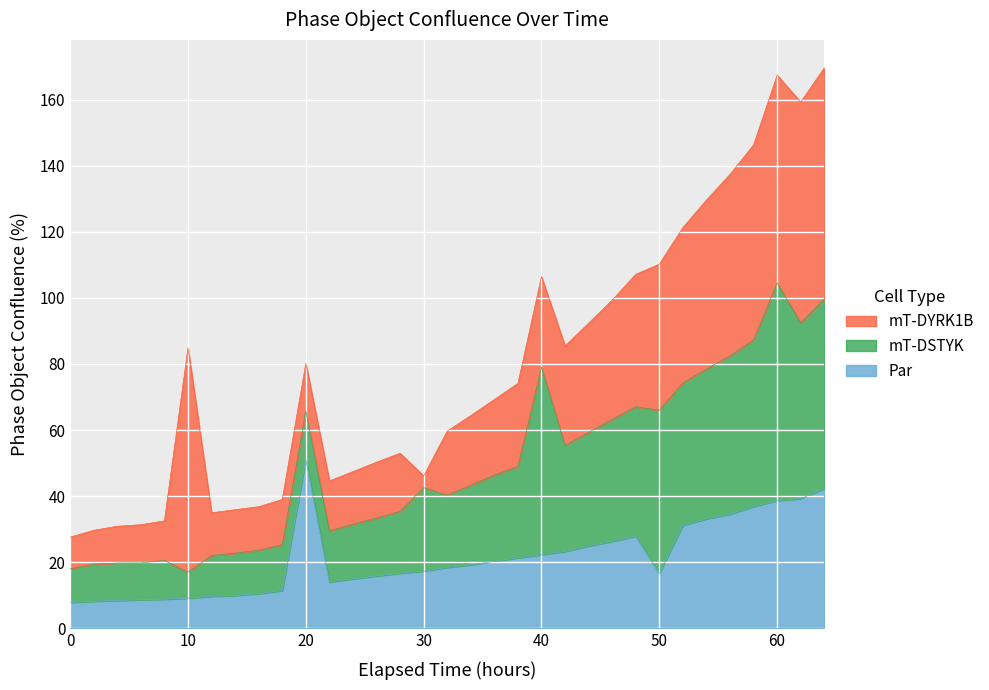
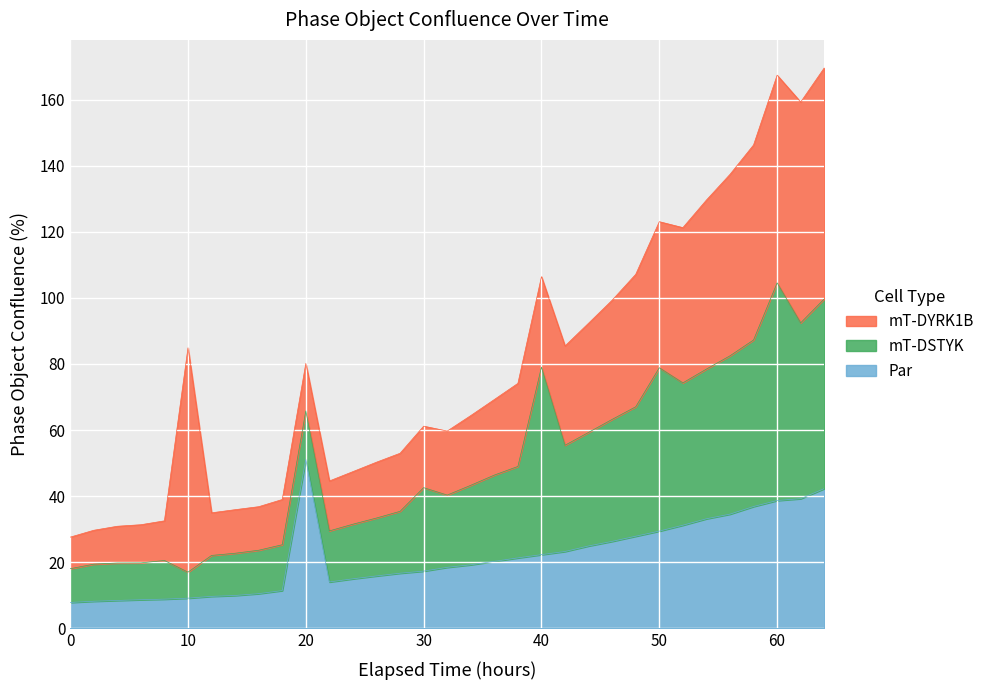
  {
    "Par": {
      "0": 8,
      "10": 9,
      "20": 51,
      "30": 17,
      "40": 22,
-     "50": 17,
+     "50": 29,
      "60": 39
    },
    "mT-DSTYK": {
      "0": 10,
      "10": 8,
      "20": 15,
      "30": 25,
      "40": 57,
      "50": 49,
      "60": 66
    },
    "mT-DYRK1B": {
      "0": 10,
      "10": 68,
      "20": 14,
-     "30": 4,
+     "30": 19,
      "40": 27,
      "50": 44,
      "60": 63
    }
  }
